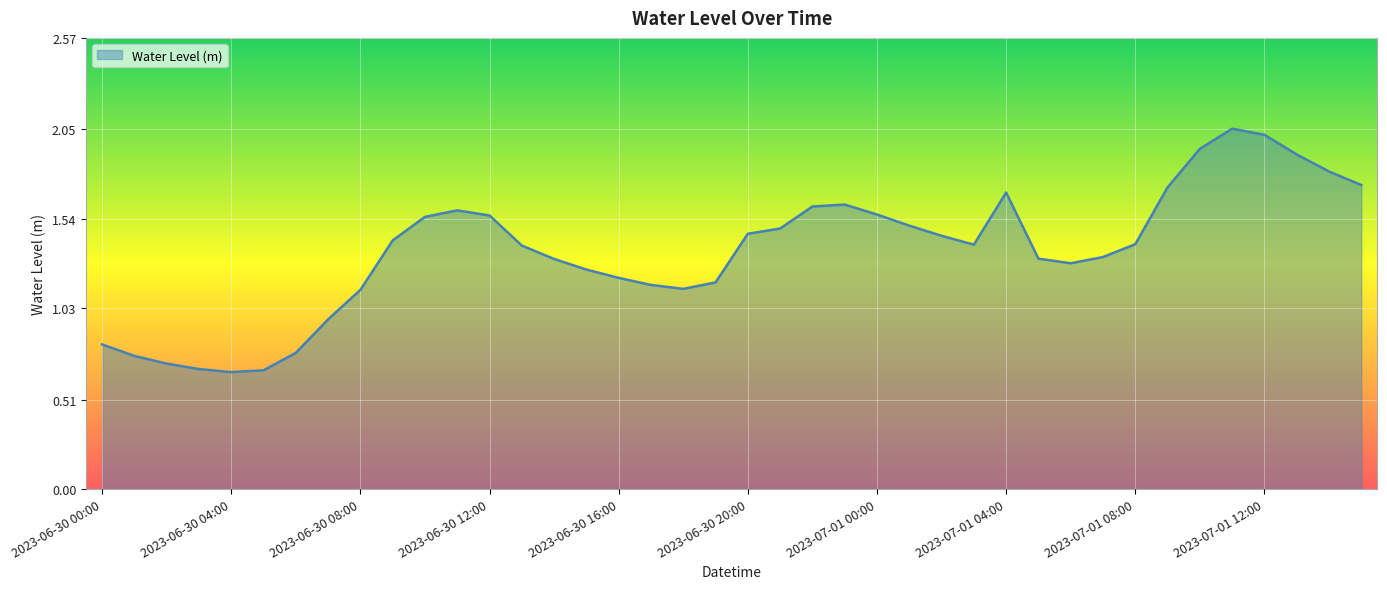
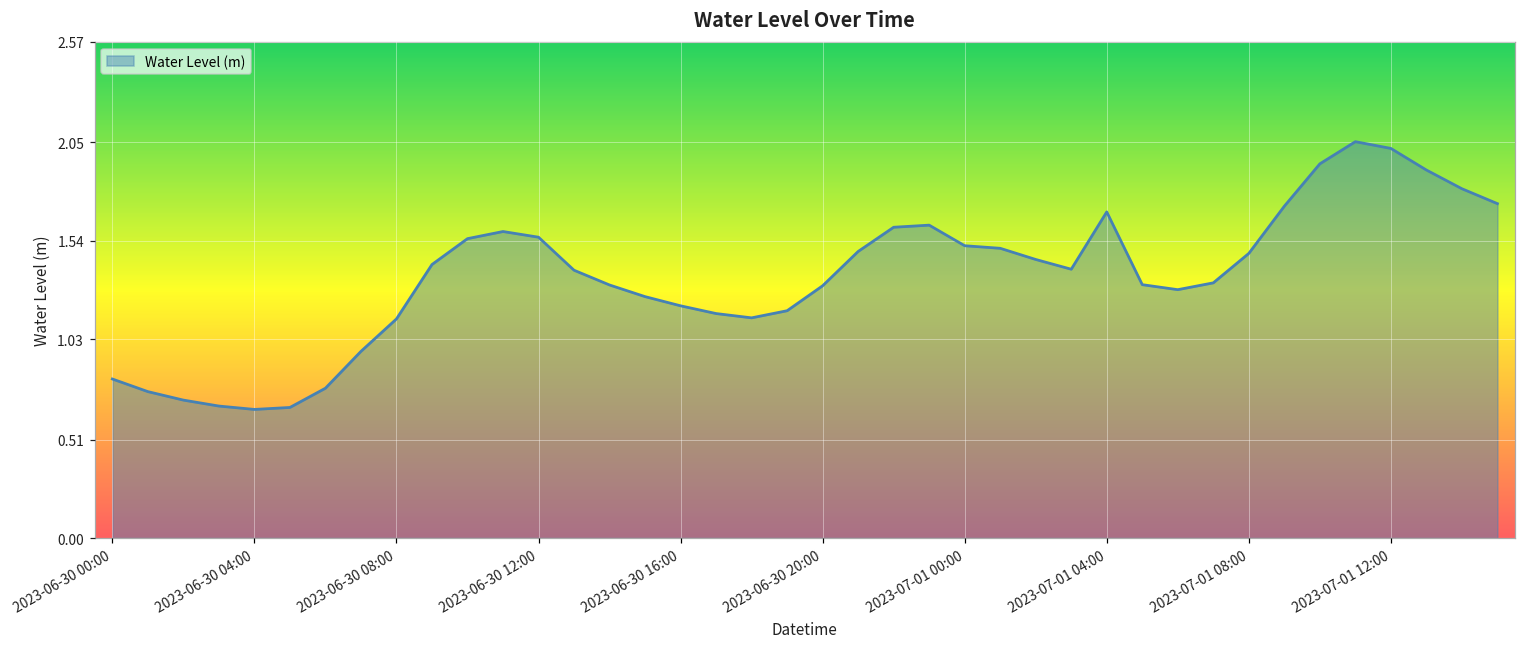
  {
    "2023-06-30 00:00": 0.82,
    "2023-06-30 04:00": 0.67,
    "2023-06-30 08:00": 1.13,
    "2023-06-30 12:00": 1.56,
    "2023-06-30 16:00": 1.20,
-   "2023-06-30 20:00": 1.45,
-   "2023-07-01 00:00": 1.56,
+   "2023-06-30 20:00": 1.31,
+   "2023-07-01 00:00": 1.51,
    "2023-07-01 04:00": 1.69,
-   "2023-07-01 08:00": 1.39,
+   "2023-07-01 08:00": 1.47,
    "2023-07-01 12:00": 2.02
  }
